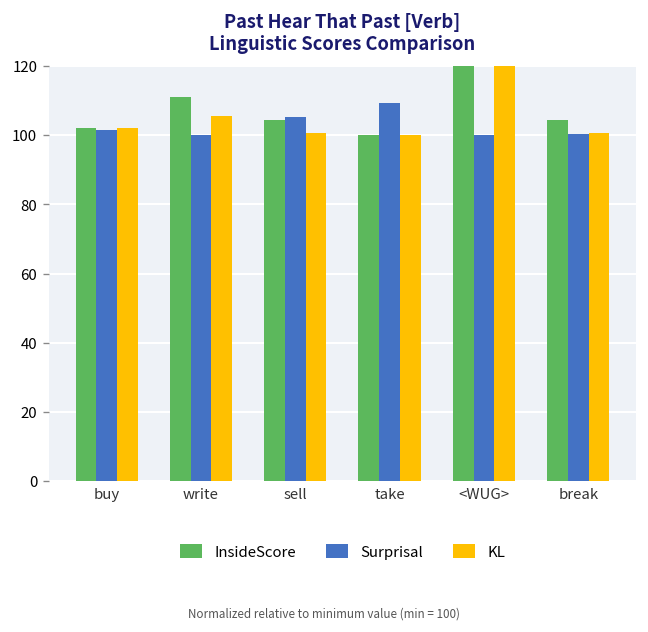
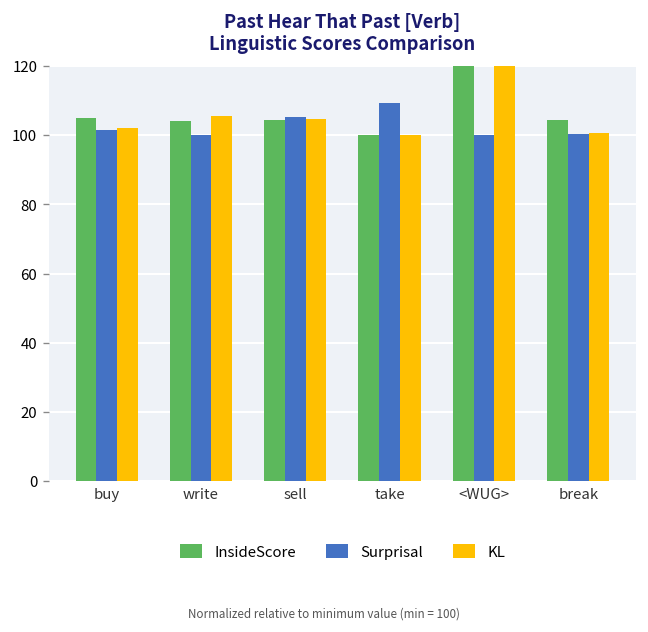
  {
    "InsideScore": {
-     "buy": 102,
-     "write": 111,
+     "buy": 105,
+     "write": 104,
      "sell": 104,
      "take": 100,
      "break": 104
    },
    "Surprisal": {
      "buy": 102,
      "write": 100,
      "sell": 105,
      "take": 109,
      "<WUG>": 100,
      "break": 100
    },
    "KL": {
      "buy": 102,
      "write": 105,
-     "sell": 101,
+     "sell": 105,
      "take": 100,
      "break": 101
    }
  }
